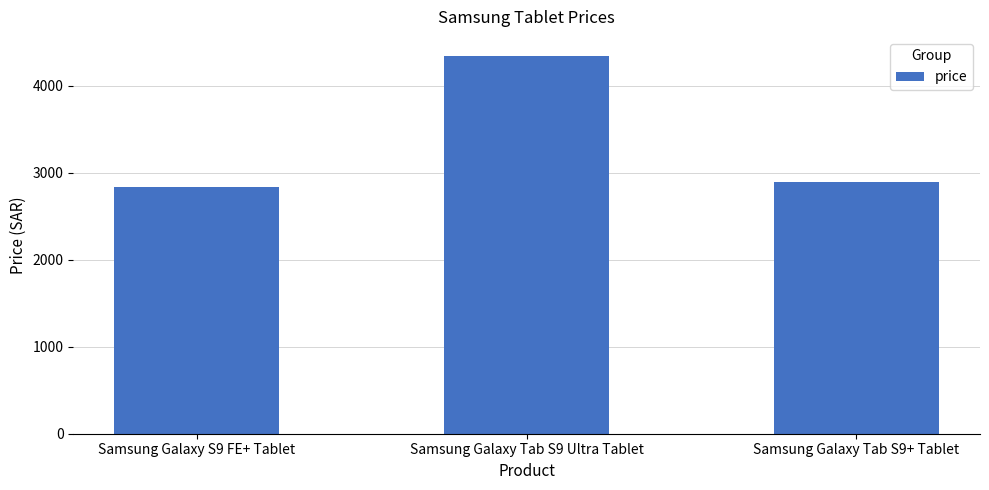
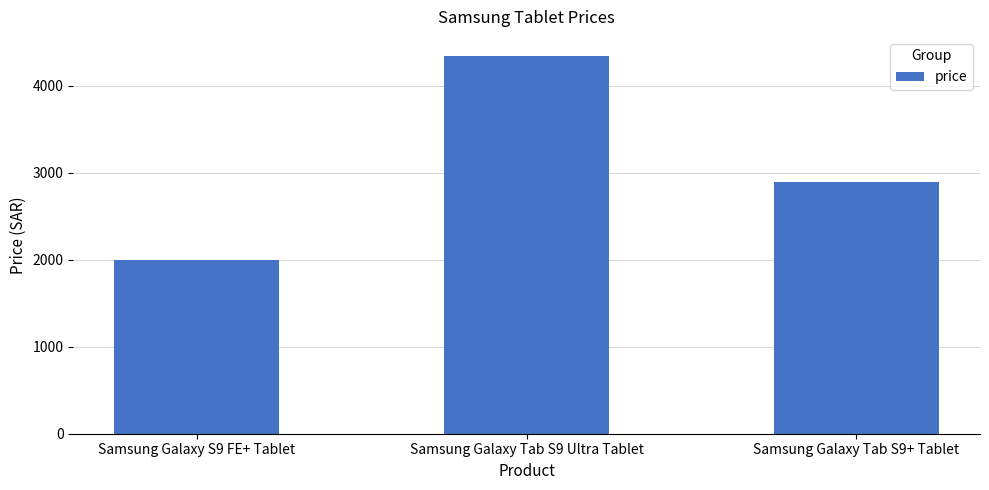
  {
-   "Samsung Galaxy S9 FE+ Tablet": 2800,
+   "Samsung Galaxy S9 FE+ Tablet": 2000,
    "Samsung Galaxy Tab S9 Ultra Tablet": 4300,
    "Samsung Galaxy Tab S9+ Tablet": 2900
  }
